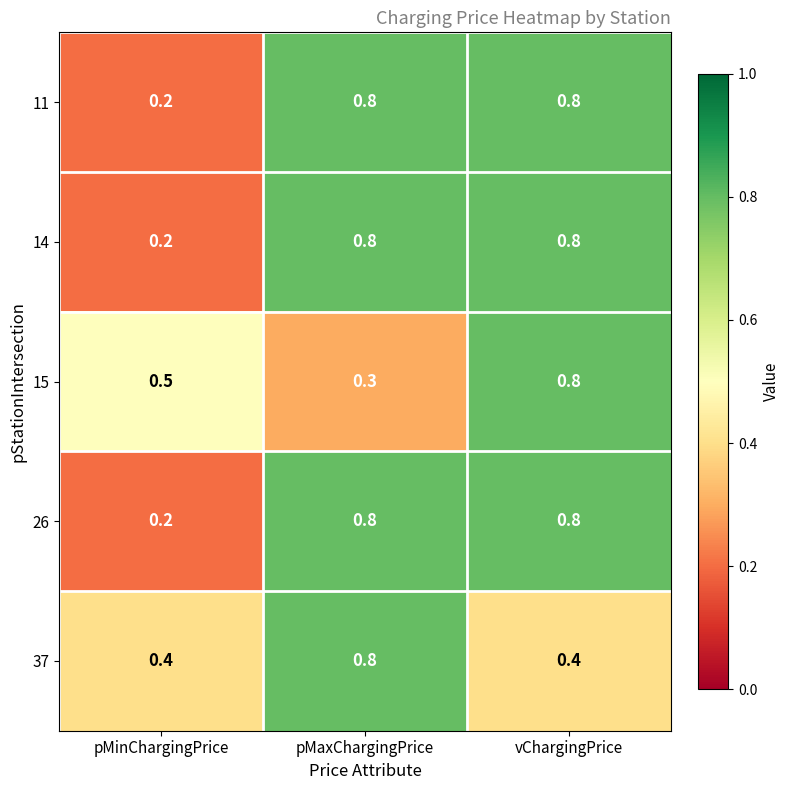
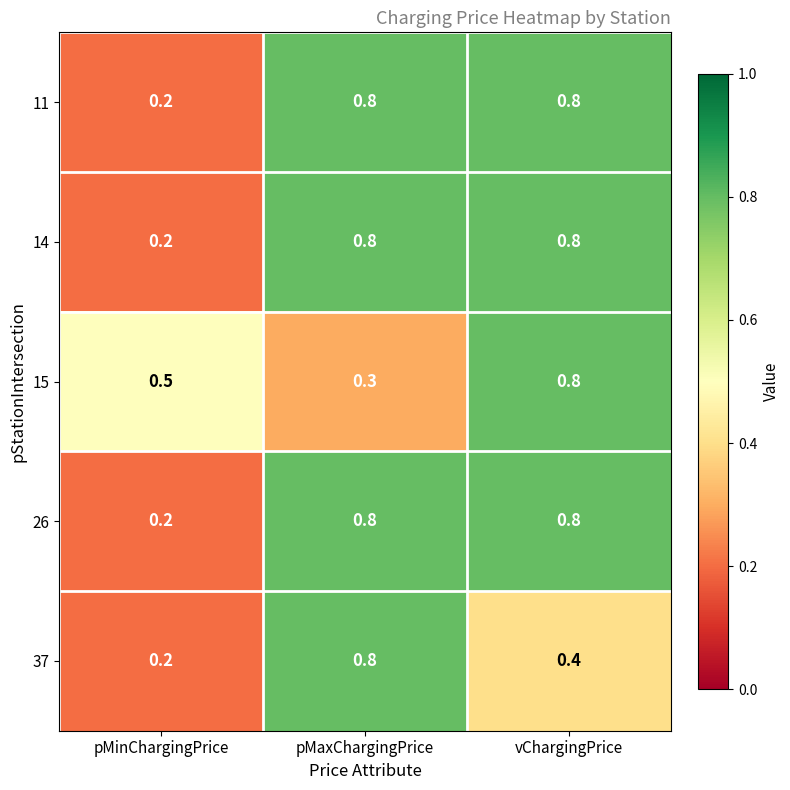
  {
    "11": {
      "pMinChargingPrice": 0.2,
      "pMaxChargingPrice": 0.8,
      "vChargingPrice": 0.8
    },
    "14": {
      "pMinChargingPrice": 0.2,
      "pMaxChargingPrice": 0.8,
      "vChargingPrice": 0.8
    },
    "15": {
      "pMinChargingPrice": 0.5,
      "pMaxChargingPrice": 0.3,
      "vChargingPrice": 0.8
    },
    "26": {
      "pMinChargingPrice": 0.2,
      "pMaxChargingPrice": 0.8,
      "vChargingPrice": 0.8
    },
    "37": {
-     "pMinChargingPrice": 0.4,
+     "pMinChargingPrice": 0.2,
      "pMaxChargingPrice": 0.8,
      "vChargingPrice": 0.4
    }
  }
